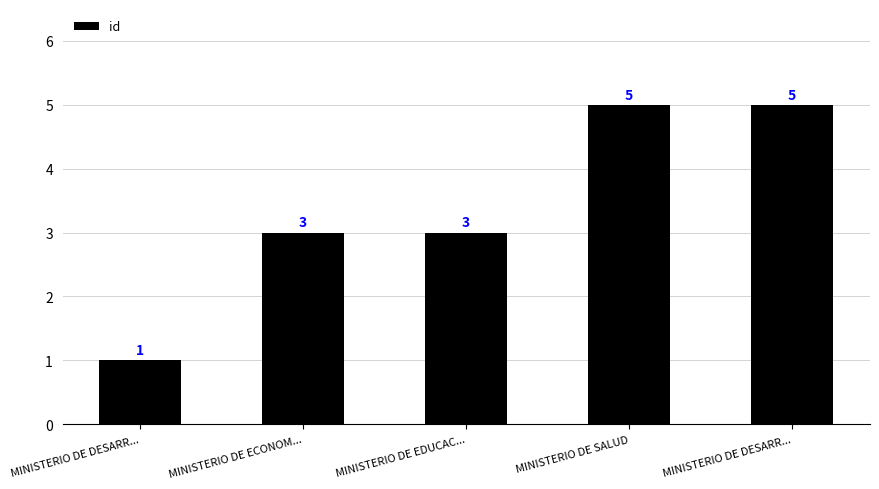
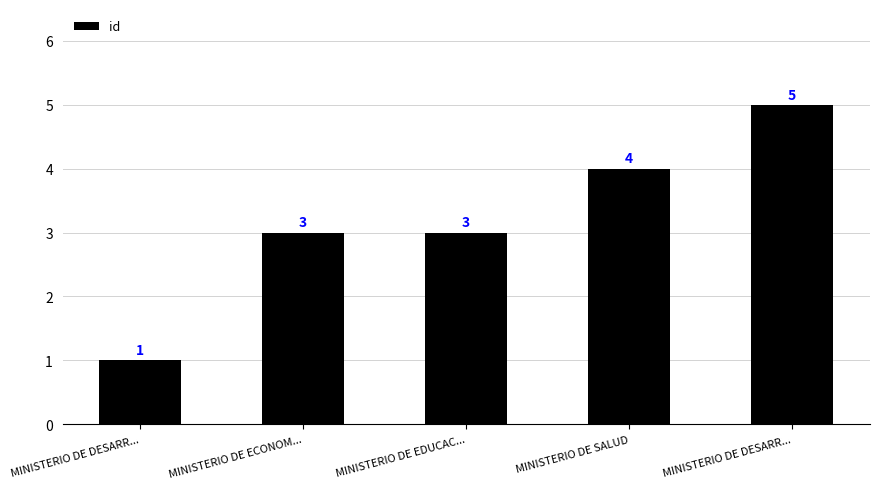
  {
    "MINISTERIO DE ECONOM...": 3,
    "MINISTERIO DE EDUCAC...": 3,
-   "MINISTERIO DE SALUD": 5
+   "MINISTERIO DE SALUD": 4
  }
